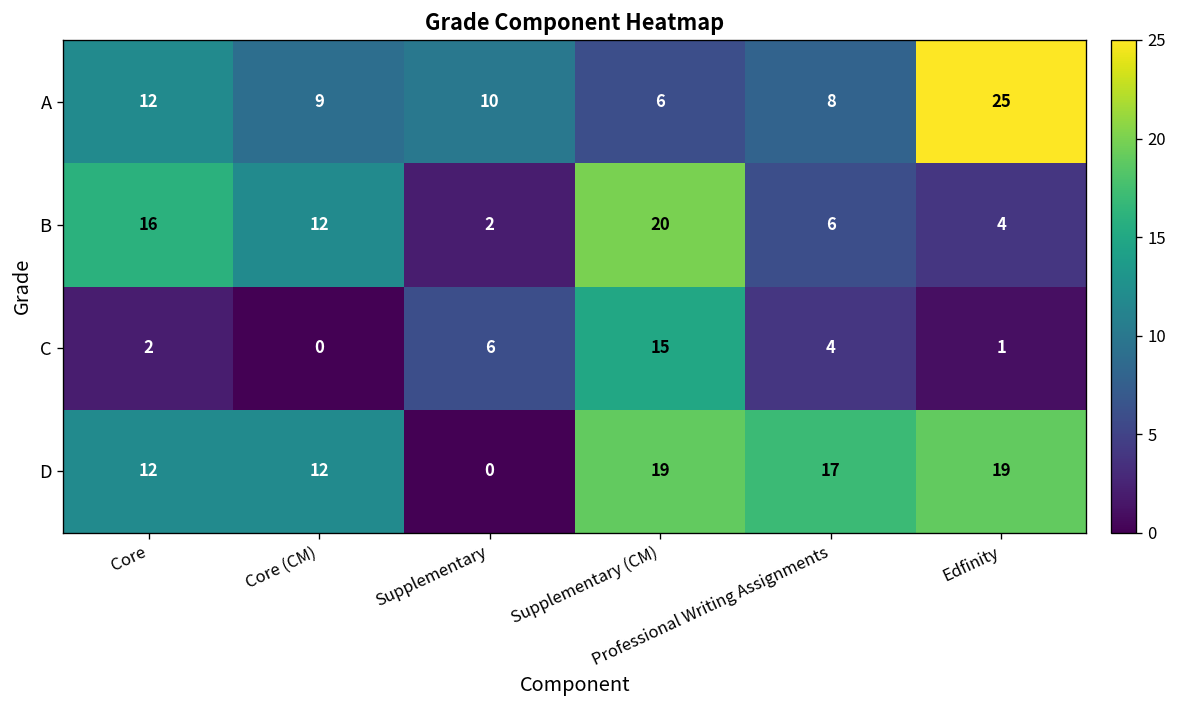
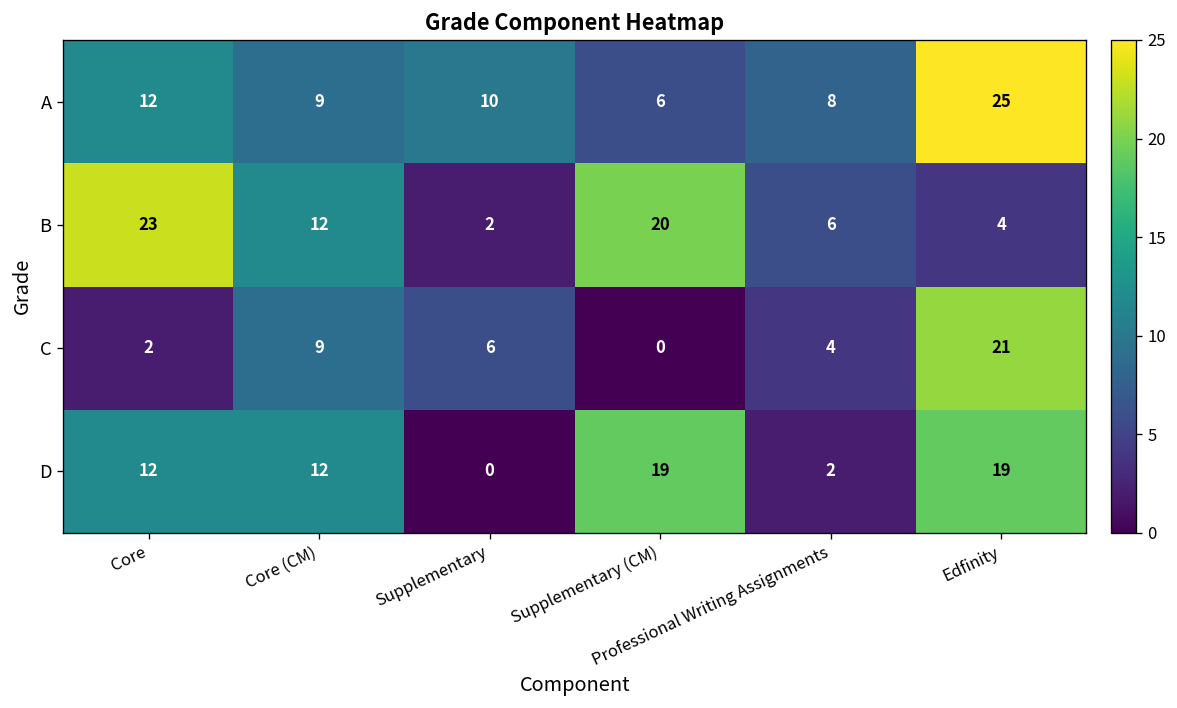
  {
    "A": {
      "Core": 12,
      "Core (CM)": 9,
      "Supplementary": 10,
      "Supplementary (CM)": 6,
      "Professional Writing Assignments": 8,
      "Edfinity": 25
    },
    "B": {
-     "Core": 16,
+     "Core": 23,
      "Core (CM)": 12,
      "Supplementary": 2,
      "Supplementary (CM)": 20,
      "Professional Writing Assignments": 6,
      "Edfinity": 4
    },
    "C": {
      "Core": 2,
-     "Core (CM)": 0,
+     "Core (CM)": 9,
      "Supplementary": 6,
-     "Supplementary (CM)": 15,
+     "Supplementary (CM)": 0,
      "Professional Writing Assignments": 4,
-     "Edfinity": 1
+     "Edfinity": 21
    },
    "D": {
      "Core": 12,
      "Core (CM)": 12,
      "Supplementary": 0,
      "Supplementary (CM)": 19,
-     "Professional Writing Assignments": 17,
+     "Professional Writing Assignments": 2,
      "Edfinity": 19
    }
  }
